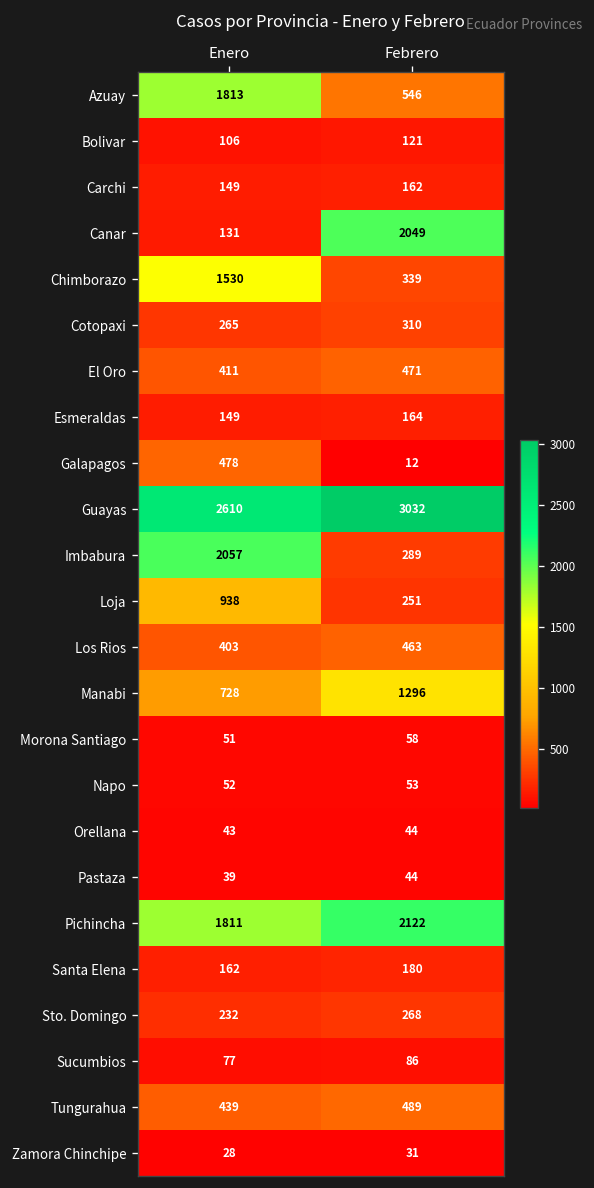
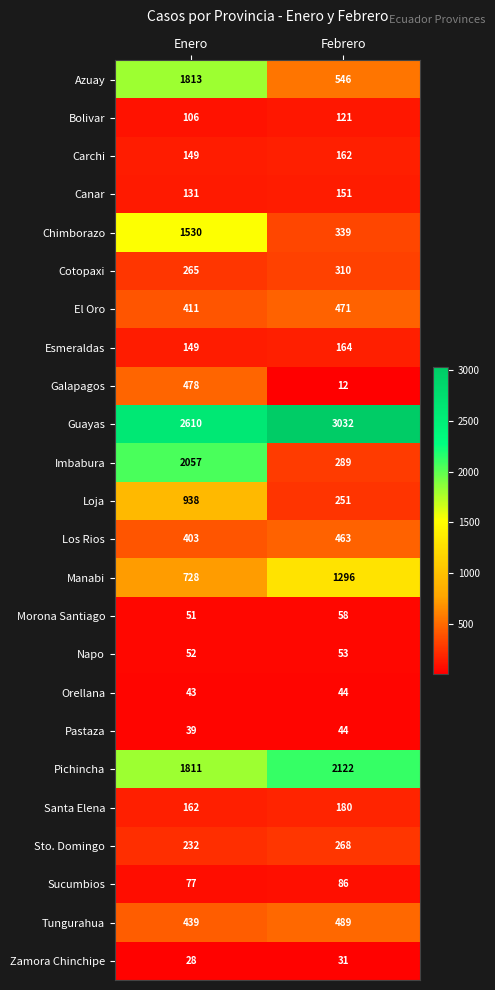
  {
    "Azuay": {
      "Enero": 1813,
      "Febrero": 546
    },
    "Bolivar": {
      "Enero": 106,
      "Febrero": 121
    },
    "Carchi": {
      "Enero": 149,
      "Febrero": 162
    },
    "Canar": {
      "Enero": 131,
-     "Febrero": 2049
+     "Febrero": 151
    },
    "Chimborazo": {
      "Enero": 1530,
      "Febrero": 339
    },
    "Cotopaxi": {
      "Enero": 265,
      "Febrero": 310
    },
    "El Oro": {
      "Enero": 411,
      "Febrero": 471
    },
    "Esmeraldas": {
      "Enero": 149,
      "Febrero": 164
    },
    "Galapagos": {
      "Enero": 478,
      "Febrero": 12
    },
    "Guayas": {
      "Enero": 2610,
      "Febrero": 3032
    },
    "Imbabura": {
      "Enero": 2057,
      "Febrero": 289
    },
    "Loja": {
      "Enero": 938,
      "Febrero": 251
    },
    "Los Rios": {
      "Enero": 403,
      "Febrero": 463
    },
    "Manabi": {
      "Enero": 728,
      "Febrero": 1296
    },
    "Morona Santiago": {
      "Enero": 51,
      "Febrero": 58
    },
    "Napo": {
      "Enero": 52,
      "Febrero": 53
    },
    "Orellana": {
      "Enero": 43,
      "Febrero": 44
    },
    "Pastaza": {
      "Enero": 39,
      "Febrero": 44
    },
    "Pichincha": {
      "Enero": 1811,
      "Febrero": 2122
    },
    "Santa Elena": {
      "Enero": 162,
      "Febrero": 180
    },
    "Sto. Domingo": {
      "Enero": 232,
      "Febrero": 268
    },
    "Sucumbios": {
      "Enero": 77,
      "Febrero": 86
    },
    "Tungurahua": {
      "Enero": 439,
      "Febrero": 489
    },
    "Zamora Chinchipe": {
      "Enero": 28,
      "Febrero": 31
    }
  }
